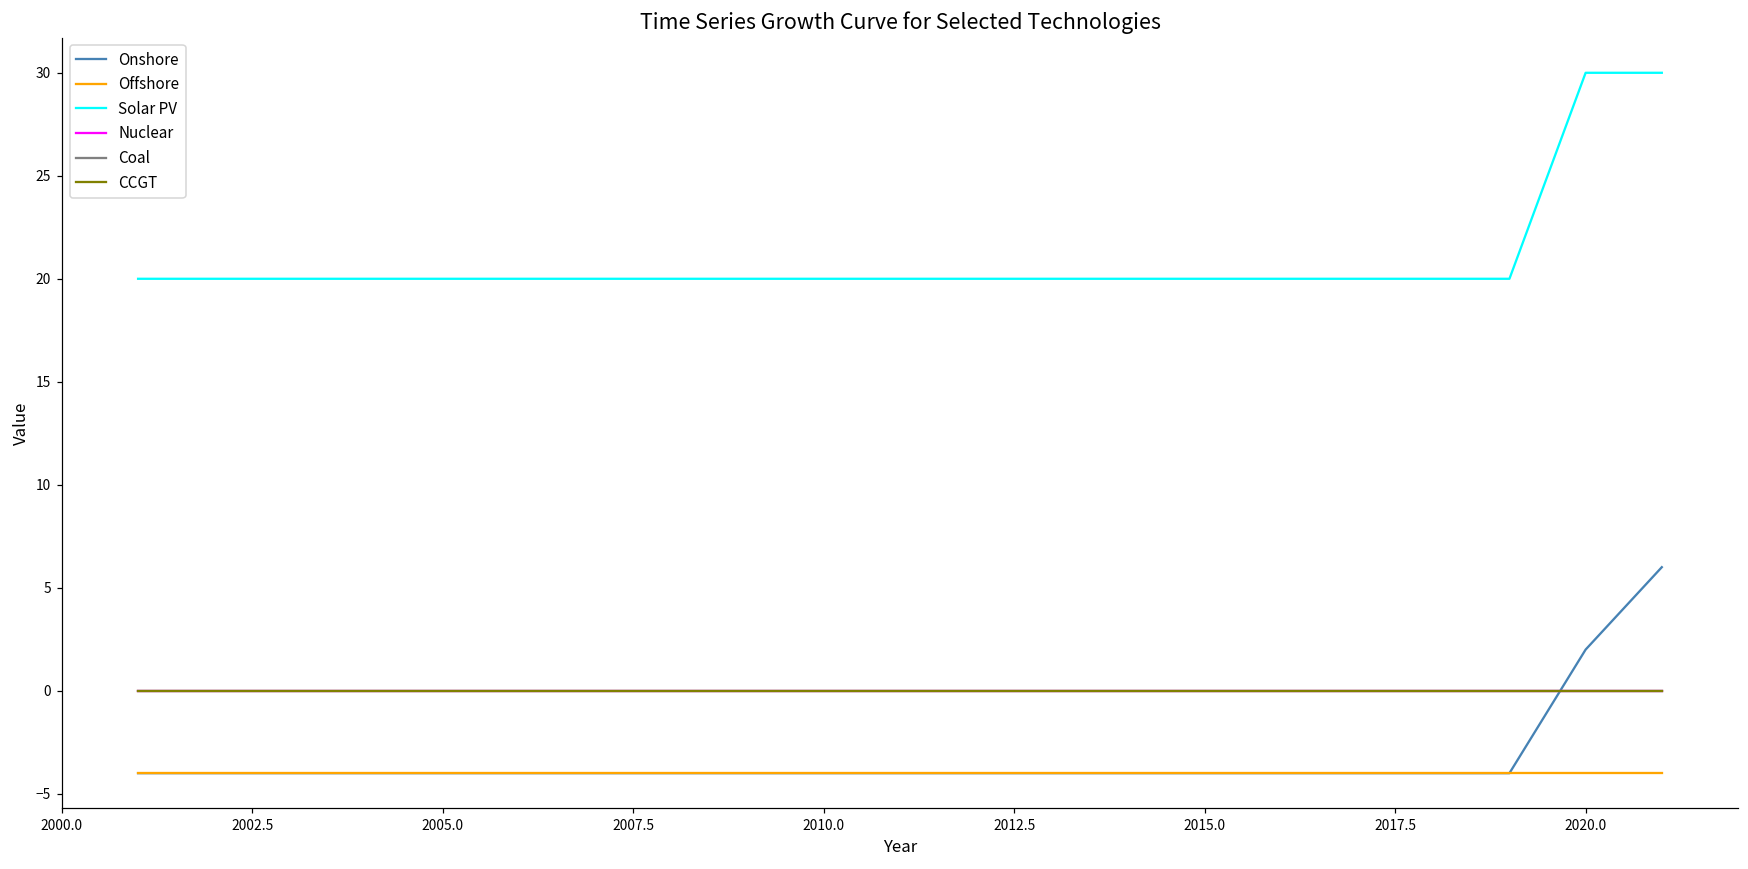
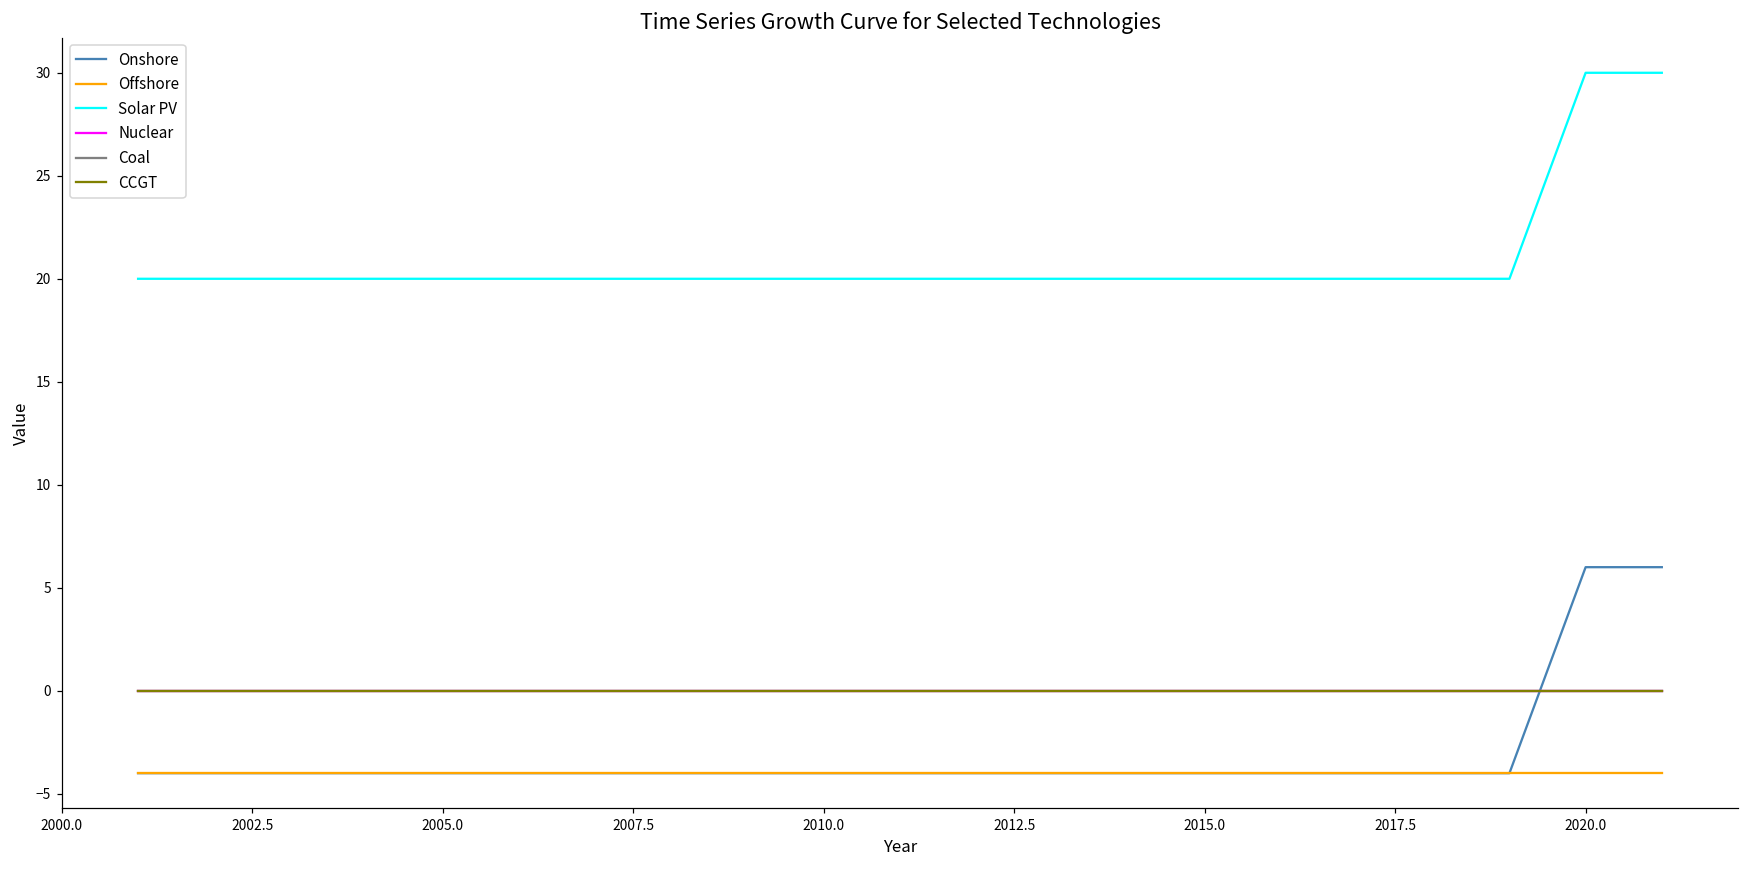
  {
    "Onshore": {
-     "2020.0": 2
+     "2020.0": 6
    },
    "Offshore": {
      "2020.0": -4
    },
    "Solar PV": {
      "2005.0": 20,
      "2010.0": 20,
      "2015.0": 20,
      "2020.0": 30
    },
    "CCGT": {
      "2005.0": 0,
      "2010.0": 0,
      "2015.0": 0,
      "2020.0": 0
    }
  }
